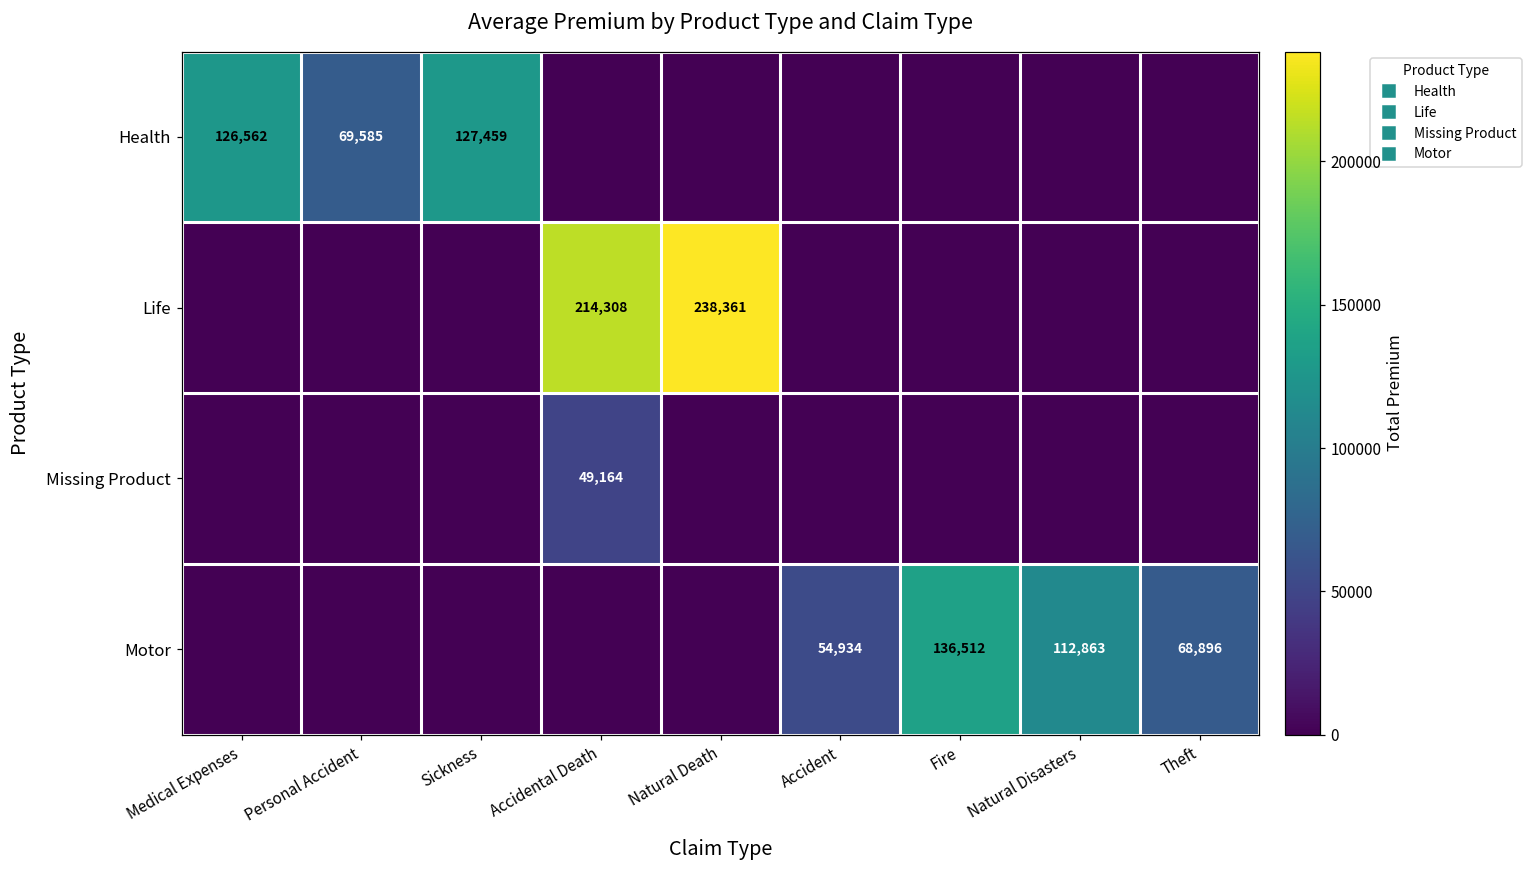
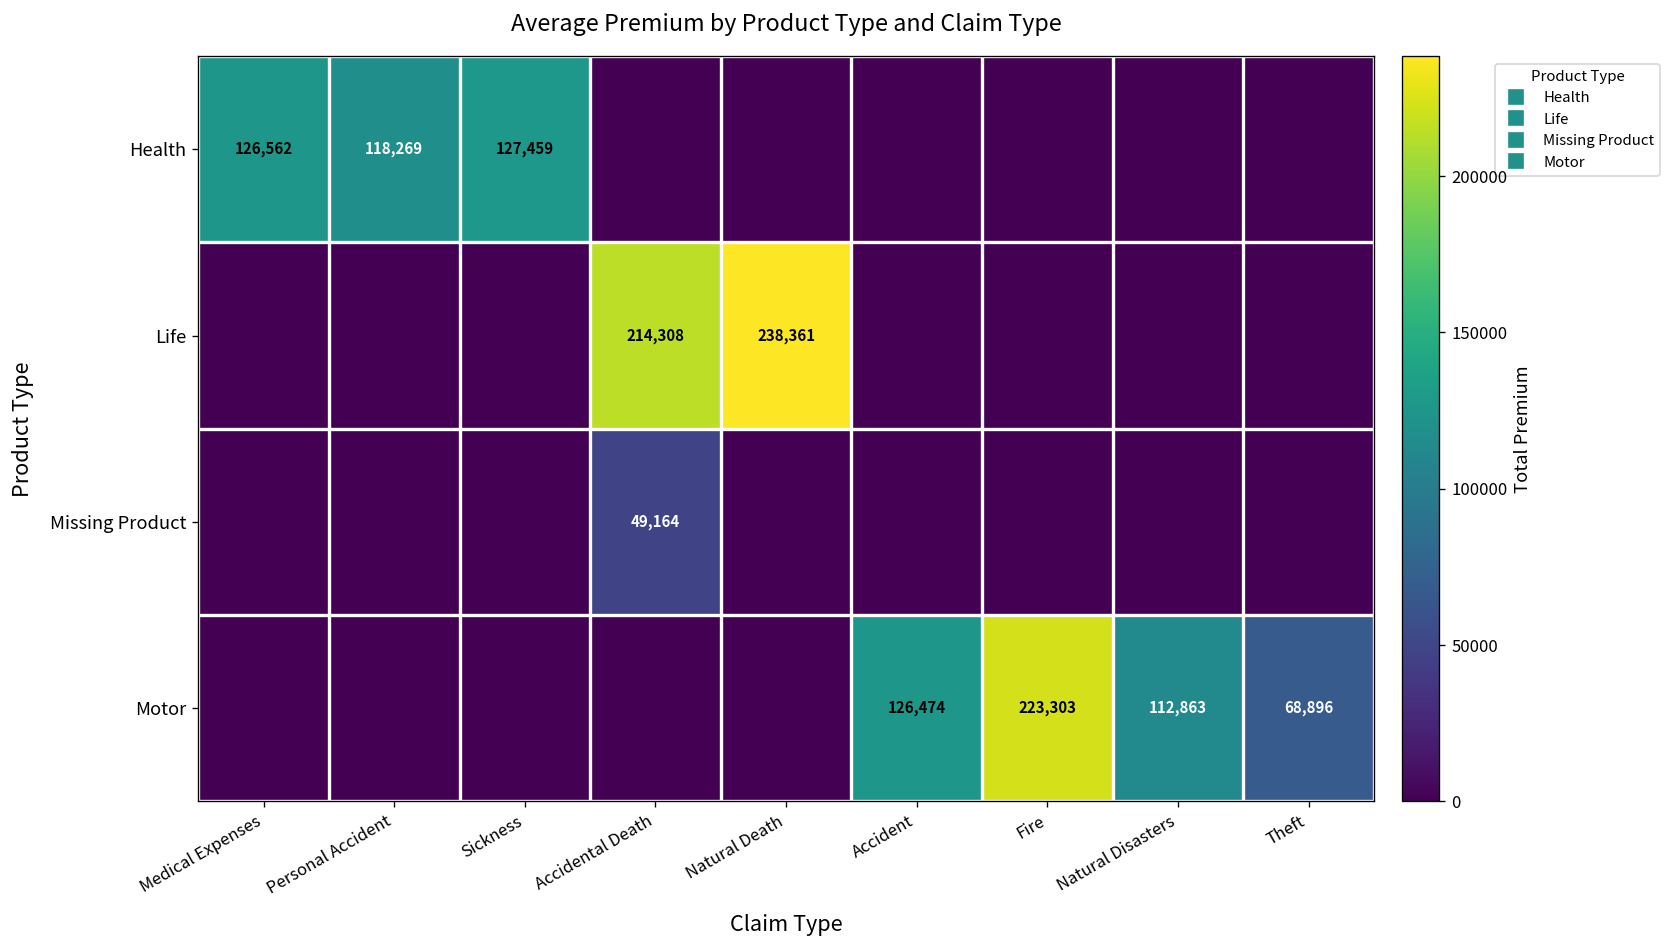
  {
    "Health": {
      "Medical Expenses": "126,562",
-     "Personal Accident": "69,585",
+     "Personal Accident": "118,269",
      "Sickness": "127,459"
    },
    "Life": {
      "Accidental Death": "214,308",
      "Natural Death": "238,361"
    },
    "Missing Product": {
      "Accidental Death": "49,164"
    },
    "Motor": {
-     "Accident": "54,934",
-     "Fire": "136,512",
+     "Accident": "126,474",
+     "Fire": "223,303",
      "Natural Disasters": "112,863",
      "Theft": "68,896"
    }
  }
